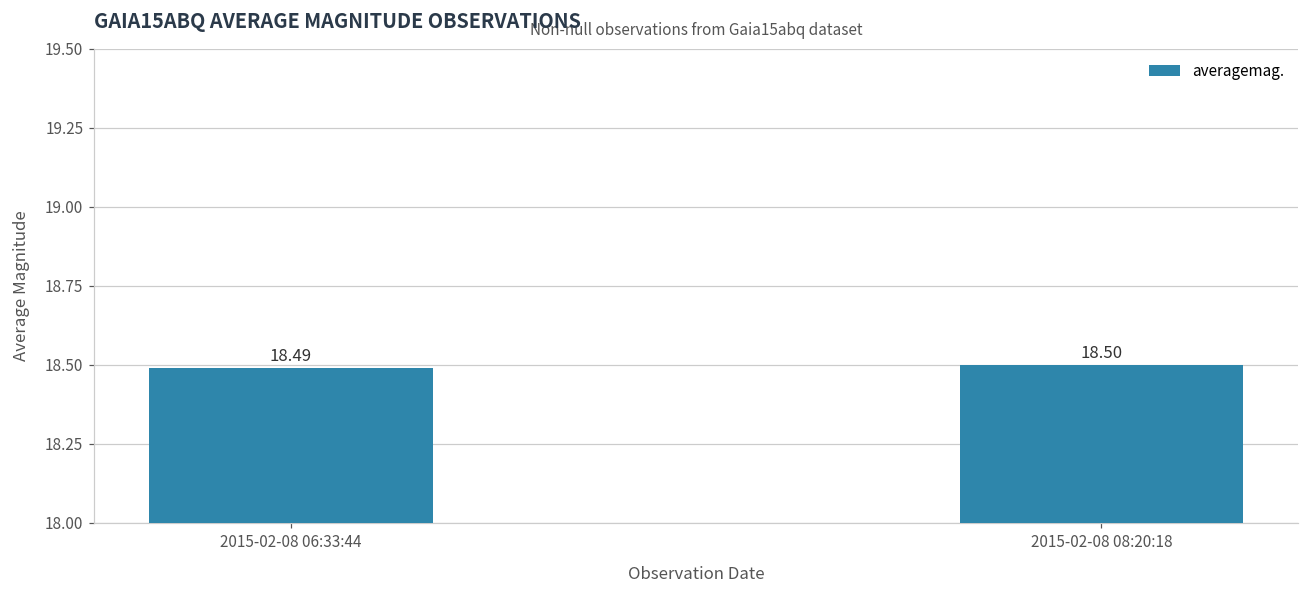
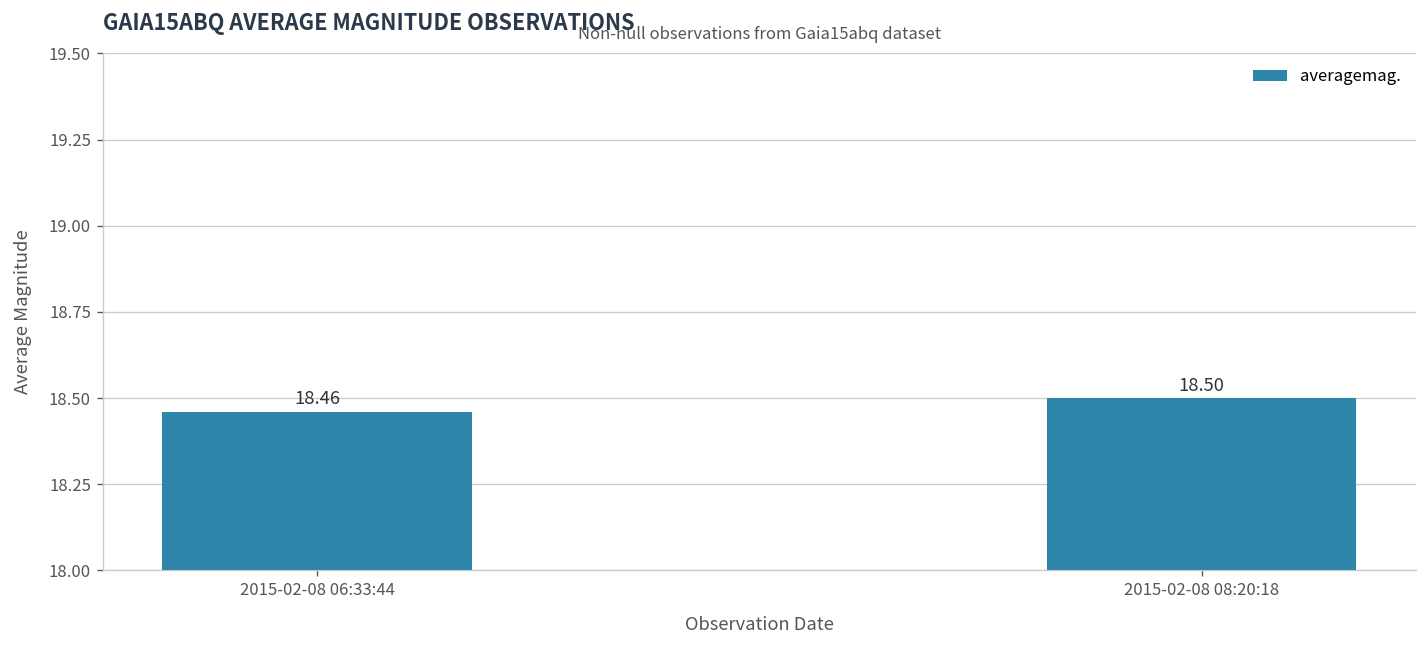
  {
-   "2015-02-08 06:33:44": 18.49,
+   "2015-02-08 06:33:44": 18.46,
    "2015-02-08 08:20:18": 18.50
  }
